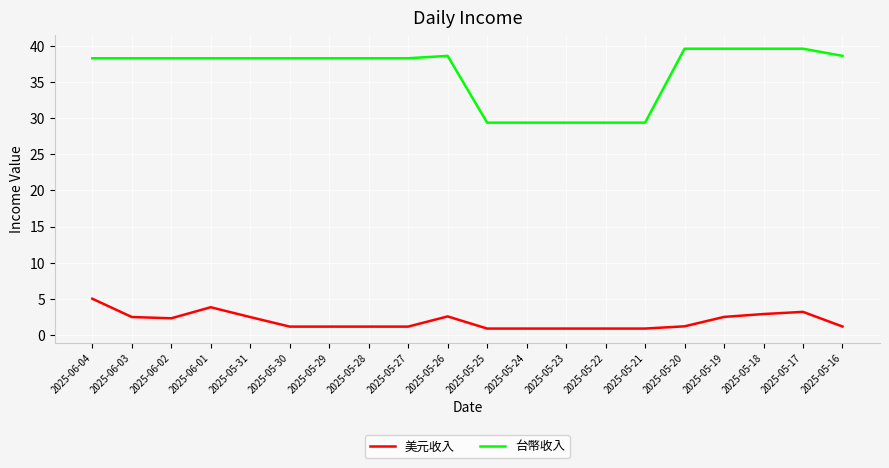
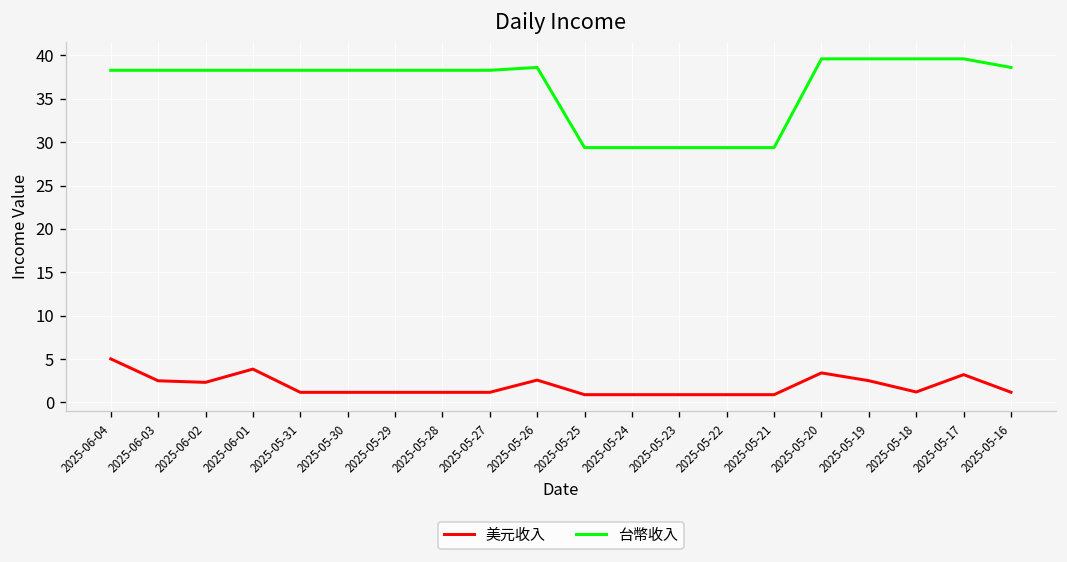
  {
    "美元收入": {
      "2025-06-04": 5,
      "2025-06-03": 2,
      "2025-06-02": 2,
      "2025-06-01": 4,
-     "2025-05-31": 2,
+     "2025-05-31": 1,
      "2025-05-30": 1,
      "2025-05-29": 1,
      "2025-05-28": 1,
      "2025-05-27": 1,
      "2025-05-26": 3,
      "2025-05-25": 1,
      "2025-05-24": 1,
      "2025-05-23": 1,
      "2025-05-22": 1,
      "2025-05-21": 1,
-     "2025-05-20": 1,
+     "2025-05-20": 3,
      "2025-05-19": 3,
-     "2025-05-18": 3,
+     "2025-05-18": 1,
      "2025-05-17": 3,
      "2025-05-16": 1
    },
    "台幣收入": {
      "2025-06-04": 38,
      "2025-06-03": 38,
      "2025-06-02": 38,
      "2025-06-01": 38,
      "2025-05-31": 38,
      "2025-05-30": 38,
      "2025-05-29": 38,
      "2025-05-28": 38,
      "2025-05-27": 38,
      "2025-05-26": 39,
      "2025-05-25": 29,
      "2025-05-24": 29,
      "2025-05-23": 29,
      "2025-05-22": 29,
      "2025-05-21": 29,
      "2025-05-20": 40,
      "2025-05-19": 40,
      "2025-05-18": 40,
      "2025-05-17": 40,
      "2025-05-16": 39
    }
  }
